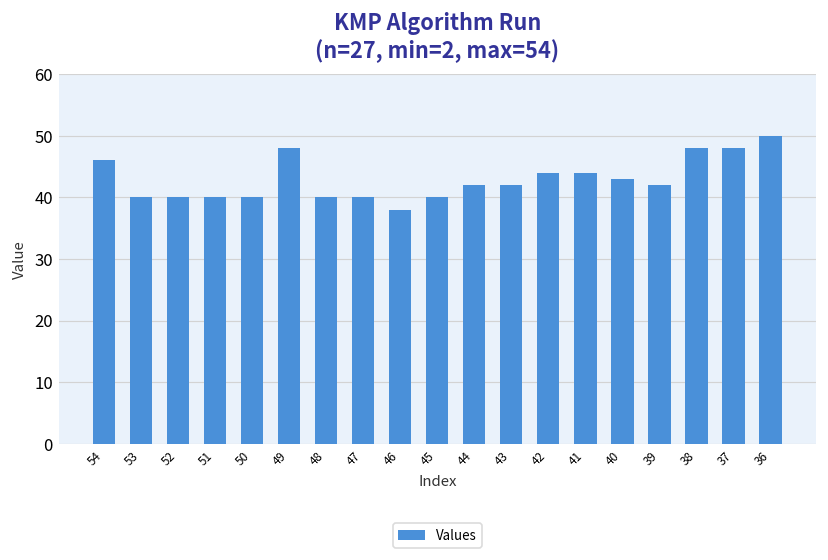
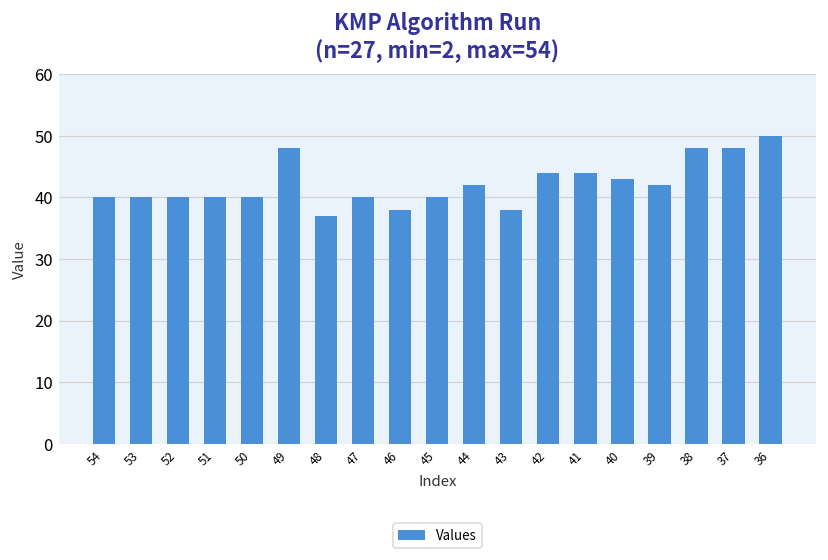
  {
-   "54": 46,
+   "54": 40,
    "53": 40,
    "52": 40,
    "51": 40,
    "50": 40,
    "49": 48,
-   "48": 40,
+   "48": 37,
    "47": 40,
    "46": 38,
    "45": 40,
    "44": 42,
-   "43": 42,
+   "43": 38,
    "42": 44,
    "41": 44,
    "40": 43,
    "39": 42,
    "38": 48,
    "37": 48,
    "36": 50
  }
